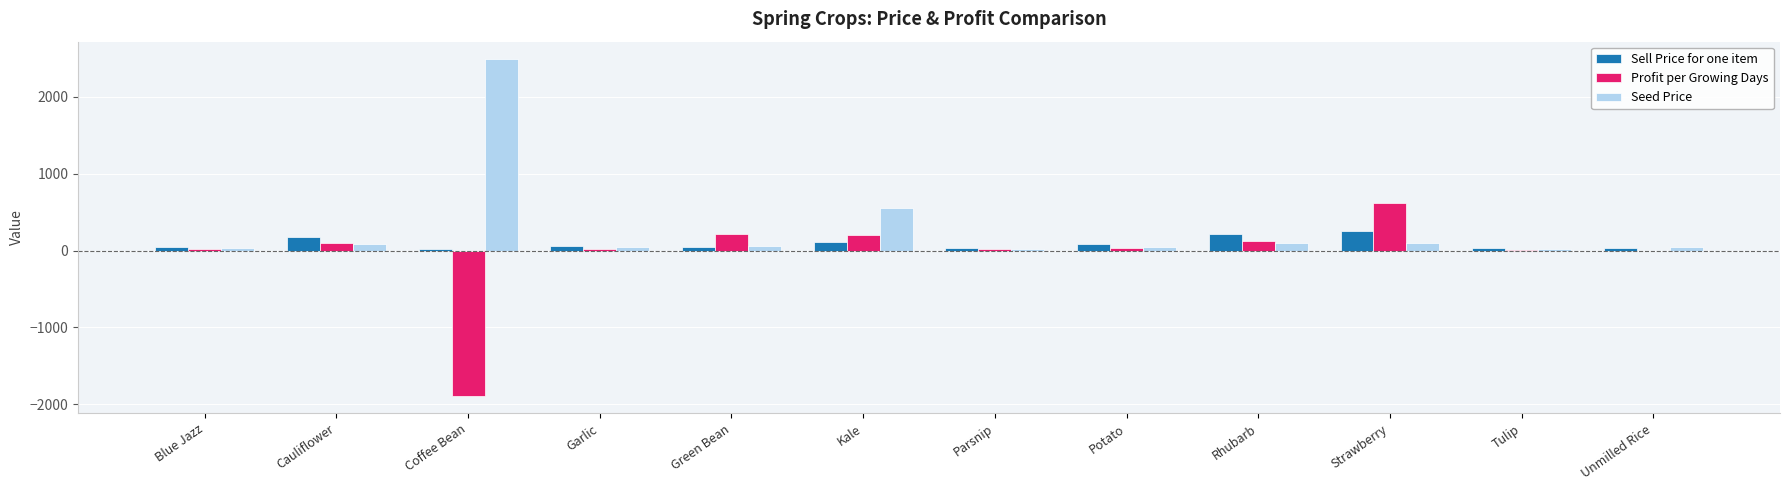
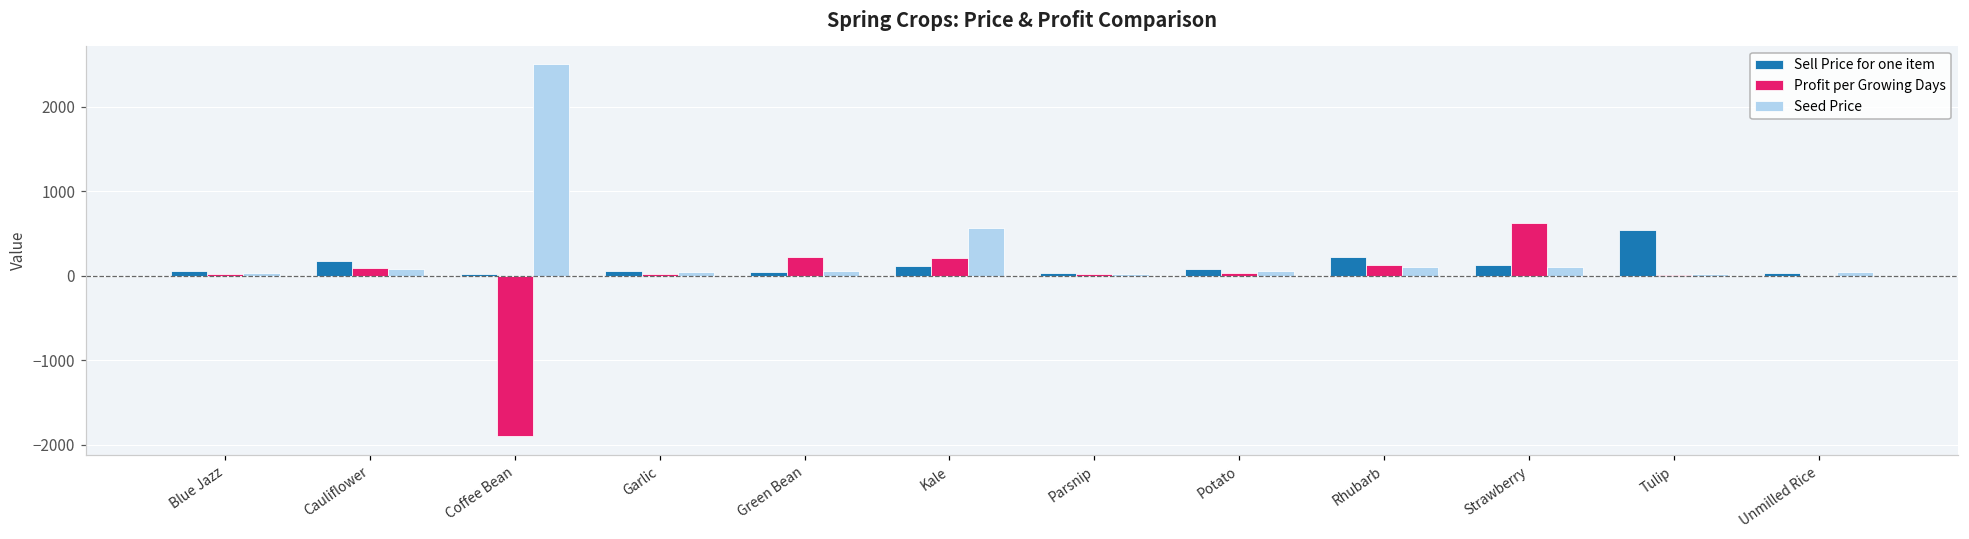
  {
    "Sell Price for one item": {
      "Blue Jazz": 100,
      "Cauliflower": 200,
      "Garlic": 100,
      "Green Bean": 0,
      "Kale": 100,
      "Parsnip": 0,
      "Potato": 100,
      "Rhubarb": 200,
-     "Strawberry": 300,
-     "Tulip": 0
+     "Strawberry": 100,
+     "Tulip": 500
    },
    "Profit per Growing Days": {
      "Cauliflower": 100,
      "Coffee Bean": -1900,
      "Green Bean": 200,
      "Kale": 200,
      "Rhubarb": 100,
      "Strawberry": 600
    },
    "Seed Price": {
      "Cauliflower": 100,
      "Coffee Bean": 2500,
      "Garlic": 0,
      "Green Bean": 100,
      "Kale": 600,
      "Potato": 100,
      "Rhubarb": 100,
      "Strawberry": 100,
      "Unmilled Rice": 0
    }
  }
